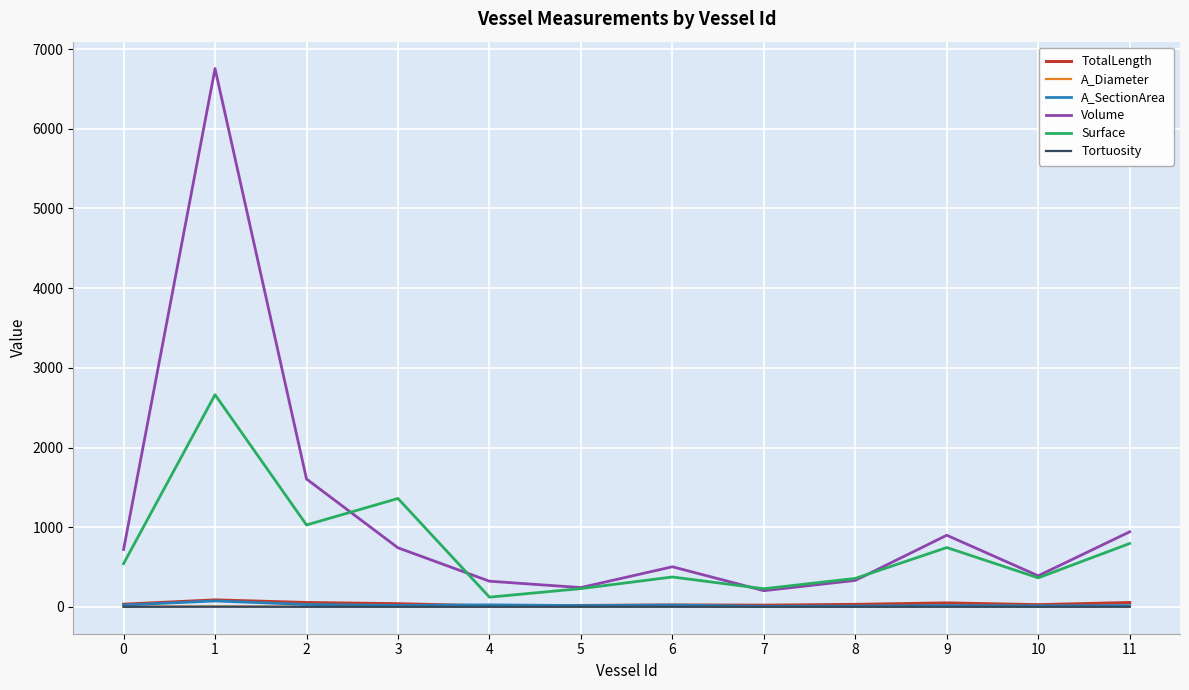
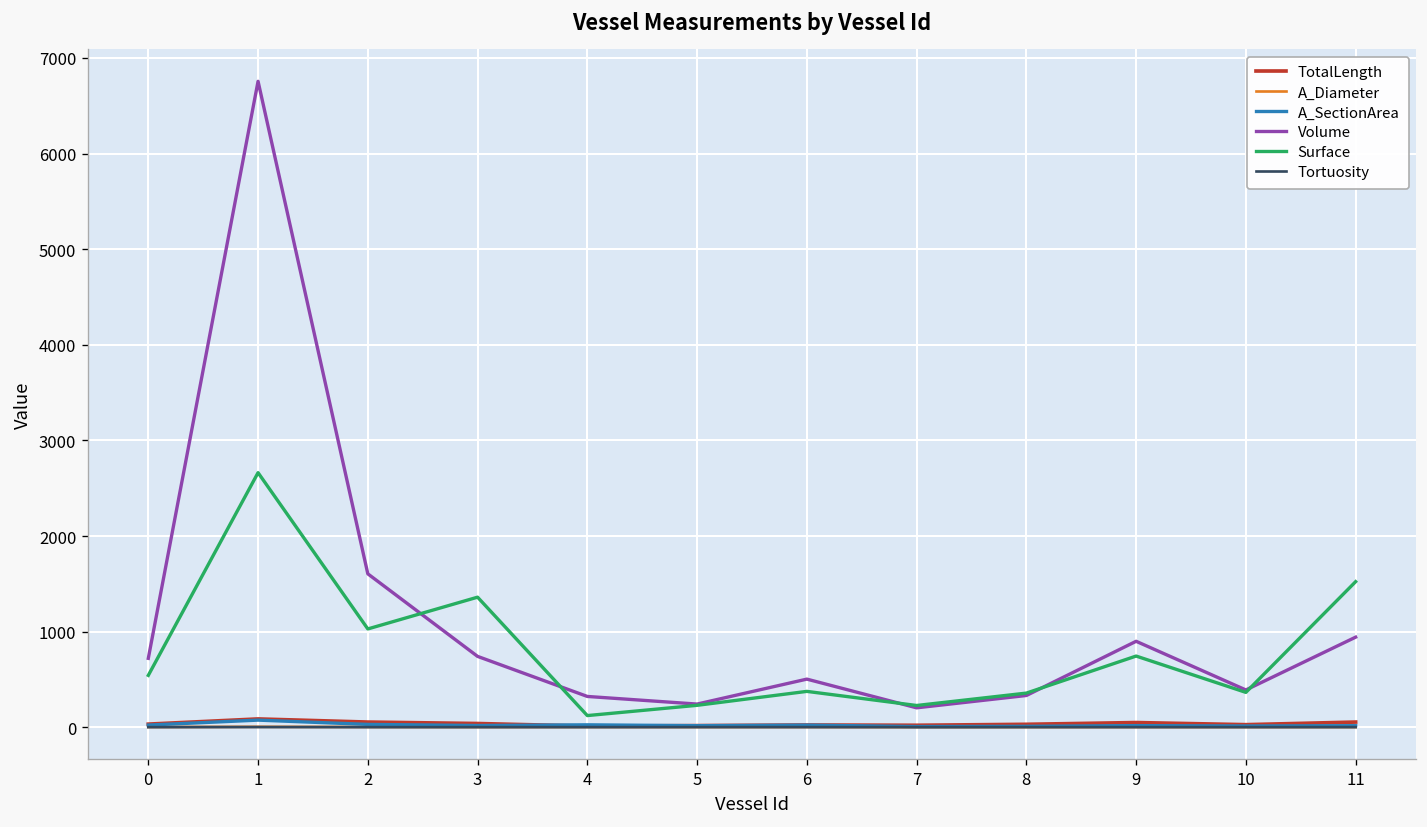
  {
    "TotalLength": {
      "11": 100
    },
    "Volume": {
      "0": 700,
      "1": 6800,
      "2": 1600,
      "3": 700,
      "4": 300,
      "6": 500,
      "9": 900,
      "11": 900
    },
    "Surface": {
      "0": 500,
      "1": 2700,
      "2": 1000,
      "3": 1400,
      "4": 100,
      "6": 400,
      "9": 700,
-     "11": 800
+     "11": 1500
    }
  }
